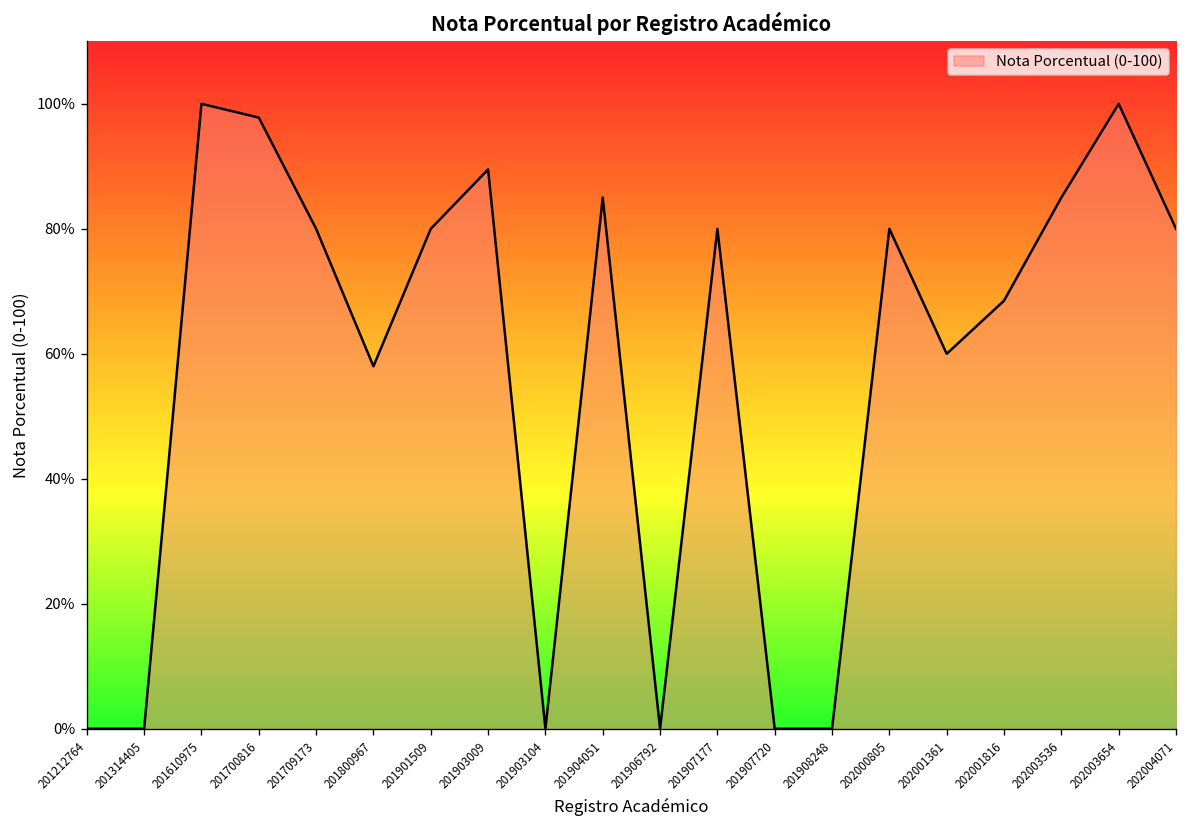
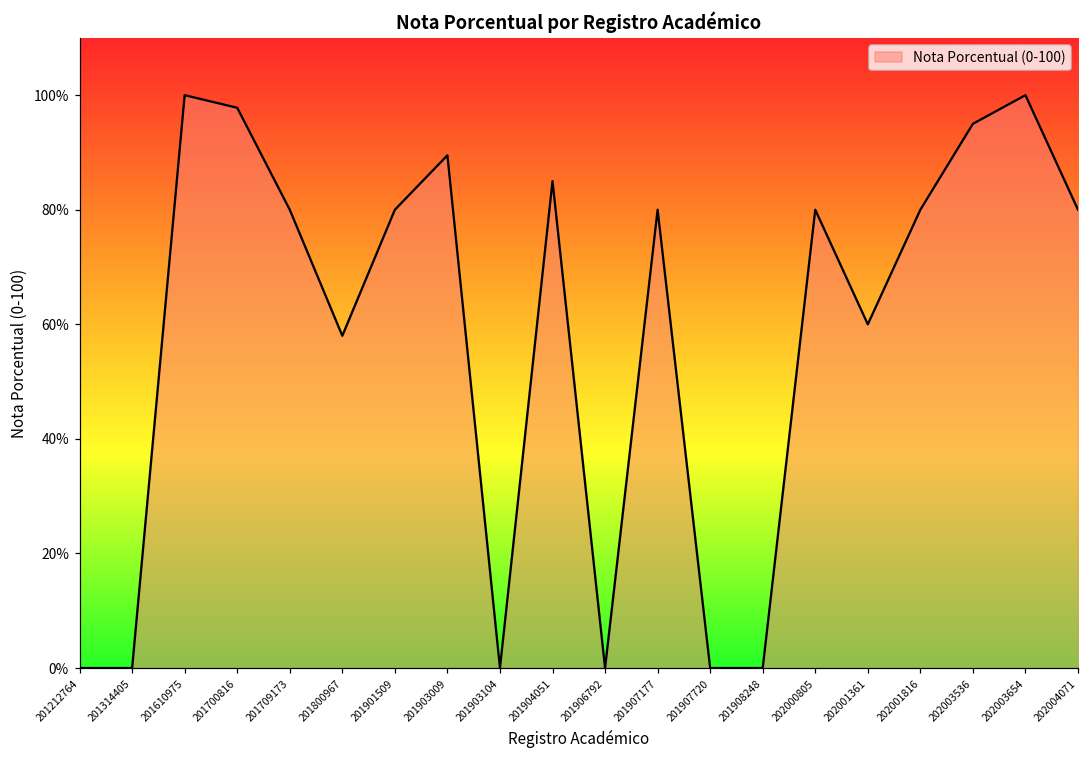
  {
    "201212764": "0%",
    "201314405": "0%",
    "201610975": "100%",
    "201700816": "98%",
    "201709173": "80%",
    "201800967": "58%",
    "201901509": "80%",
    "201903009": "90%",
    "201903104": "0%",
    "201904051": "85%",
    "201906792": "0%",
    "201907177": "80%",
    "201907720": "0%",
    "201908248": "0%",
    "202000805": "80%",
    "202001361": "60%",
-   "202001816": "69%",
-   "202003536": "85%",
+   "202001816": "80%",
+   "202003536": "95%",
    "202003654": "100%",
    "202004071": "80%"
  }
